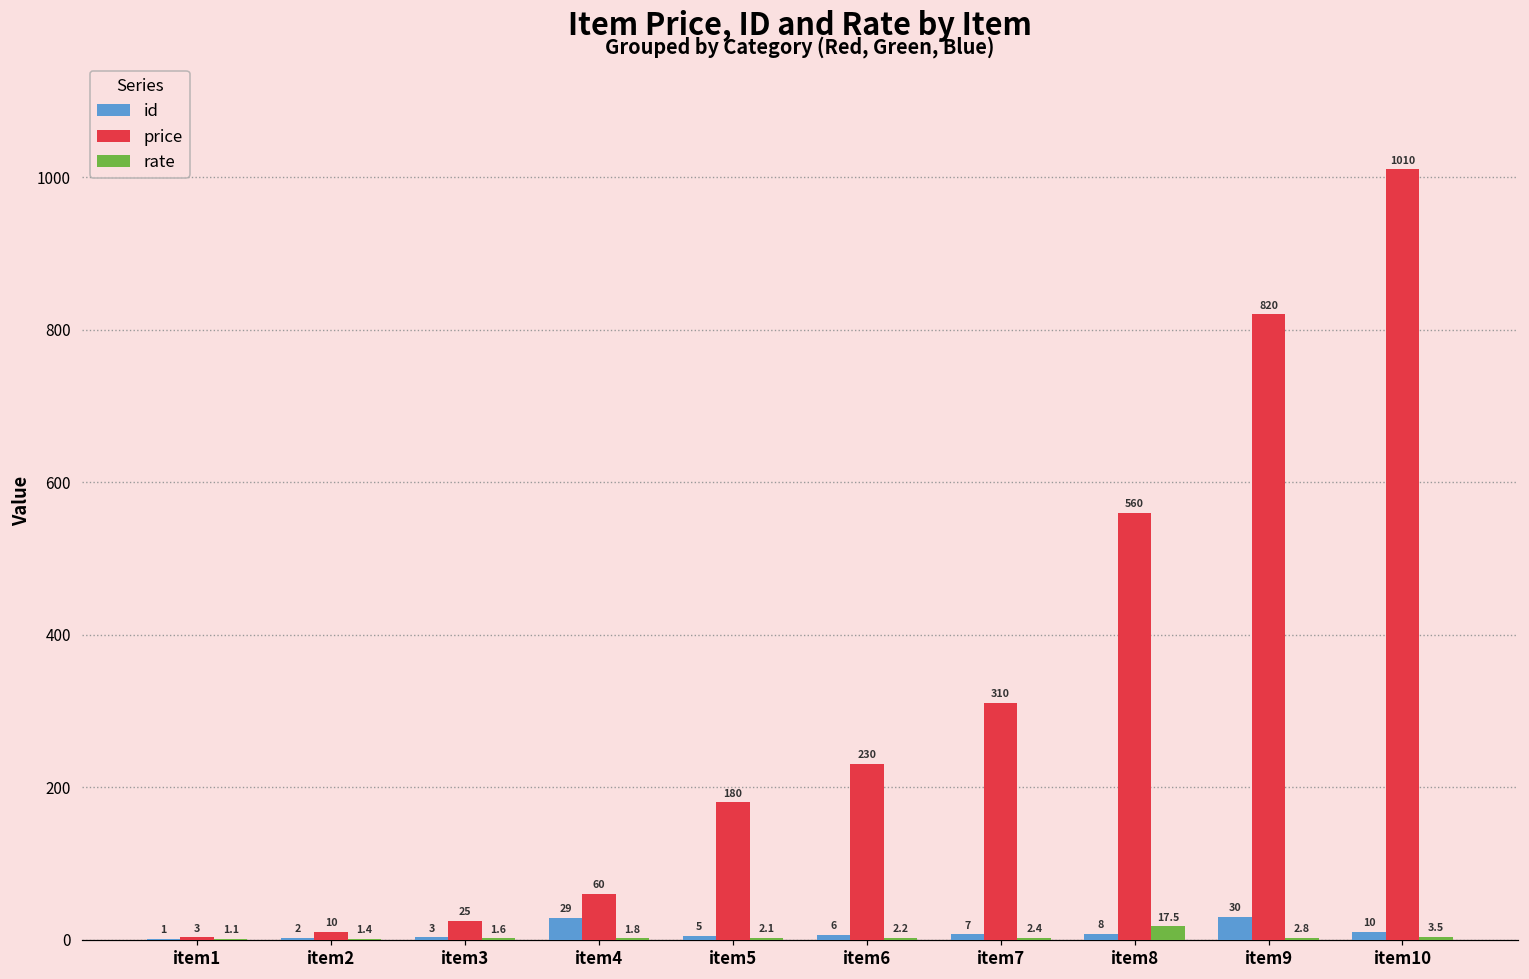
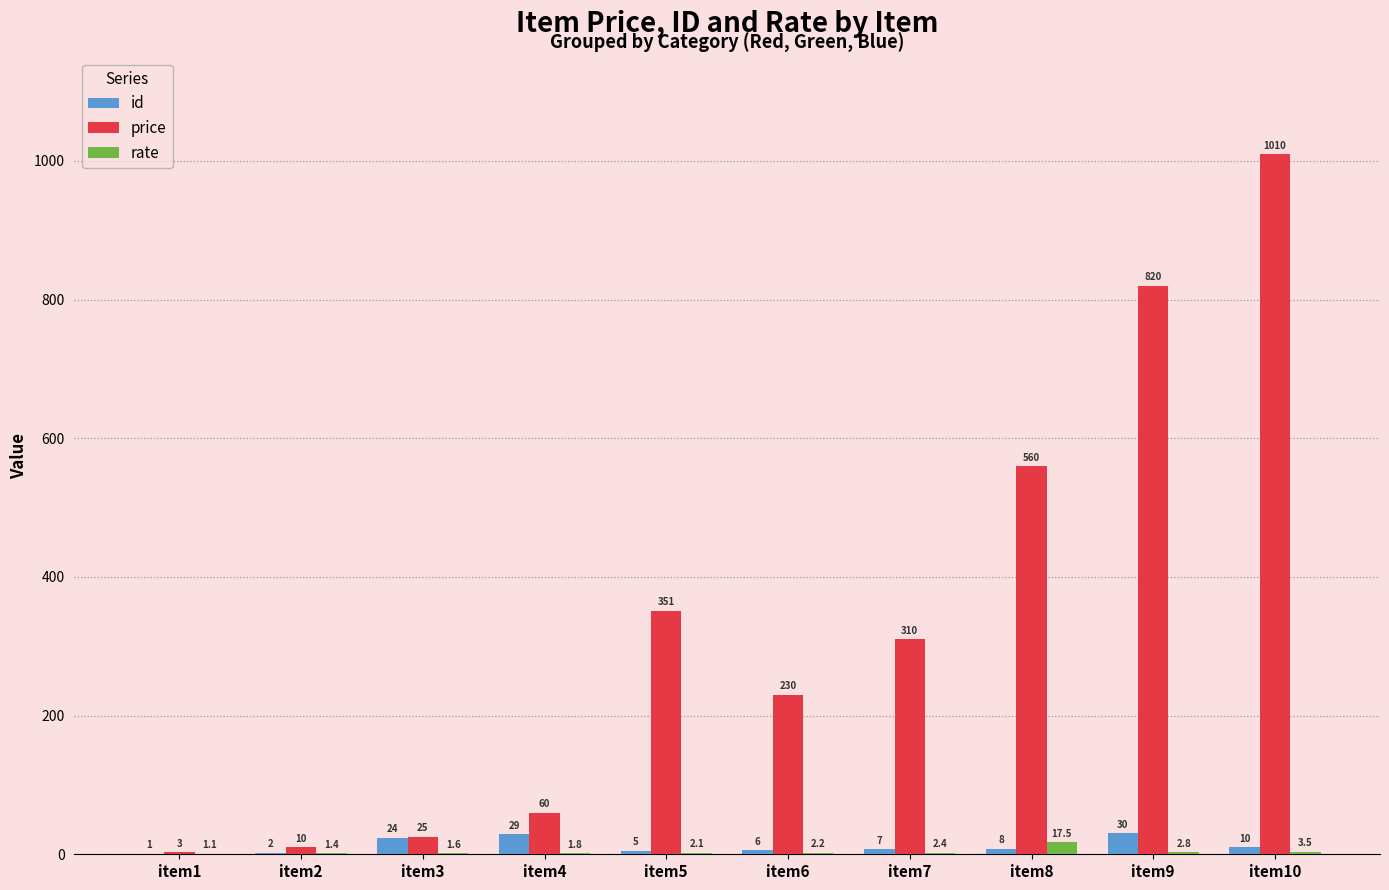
  {
    "id": {
      "item1": 1,
      "item2": 2,
-     "item3": 3,
+     "item3": 24,
      "item4": 29,
      "item5": 5,
      "item6": 6,
      "item7": 7,
      "item8": 8,
      "item9": 30,
      "item10": 10
    },
    "price": {
      "item1": 3,
      "item2": 10,
      "item3": 25,
      "item4": 60,
-     "item5": 180,
+     "item5": 351,
      "item6": 230,
      "item7": 310,
      "item8": 560,
      "item9": 820,
      "item10": 1010
    },
    "rate": {
      "item1": 1.1,
      "item2": 1.4,
      "item3": 1.6,
      "item4": 1.8,
      "item5": 2.1,
      "item6": 2.2,
      "item7": 2.4,
      "item8": 17.5,
      "item9": 2.8,
      "item10": 3.5
    }
  }
